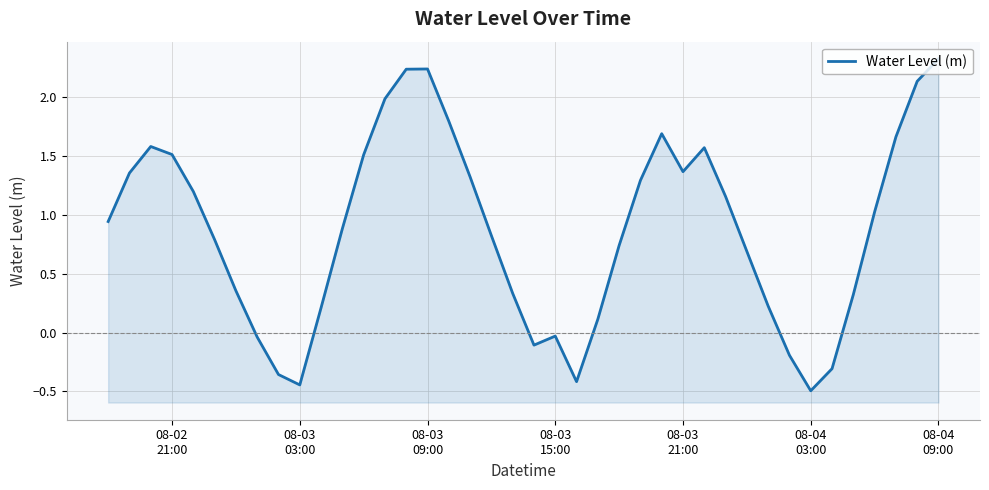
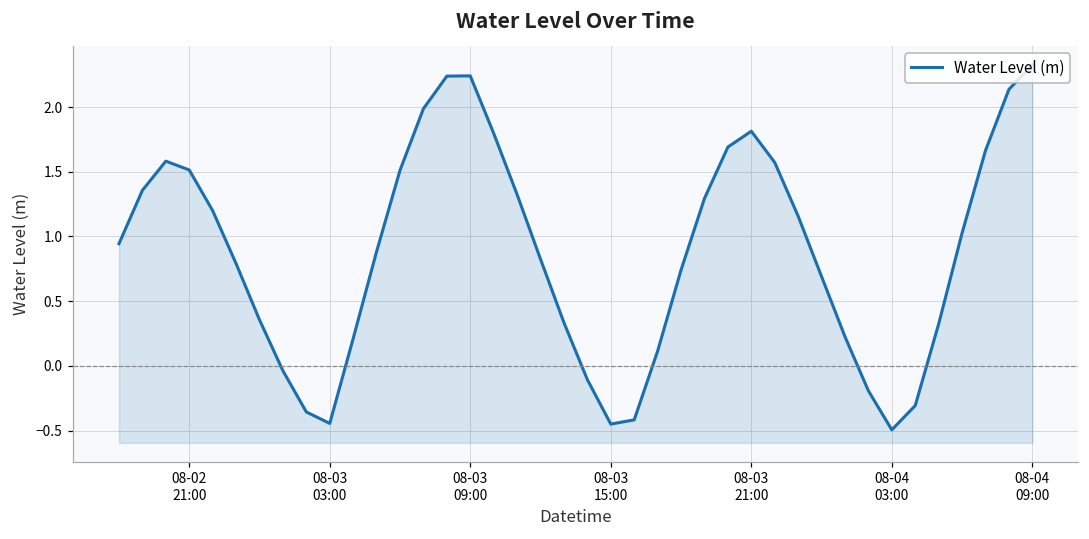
  {
    "08-02 21:00": 1.51,
    "08-03 03:00": -0.45,
    "08-03 09:00": 2.24,
-   "08-03 15:00": -0.03,
-   "08-03 21:00": 1.37,
+   "08-03 15:00": -0.45,
+   "08-03 21:00": 1.81,
    "08-04 03:00": -0.49
  }
